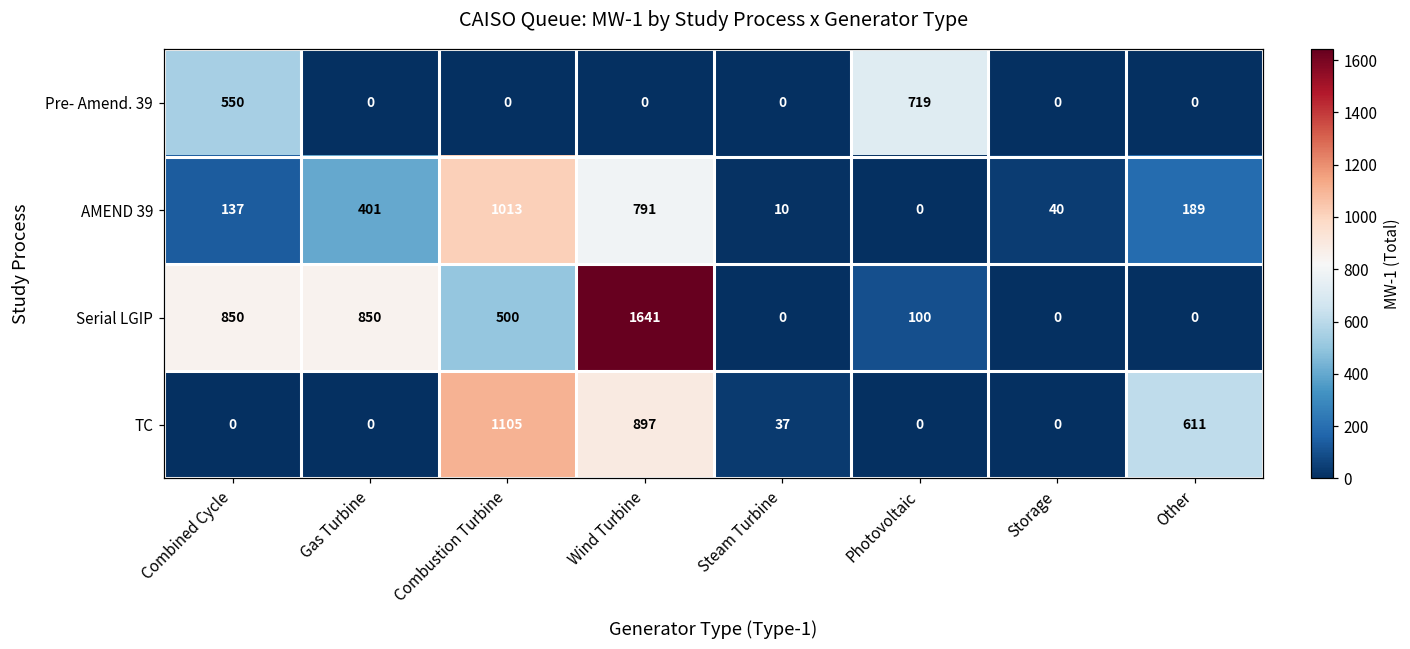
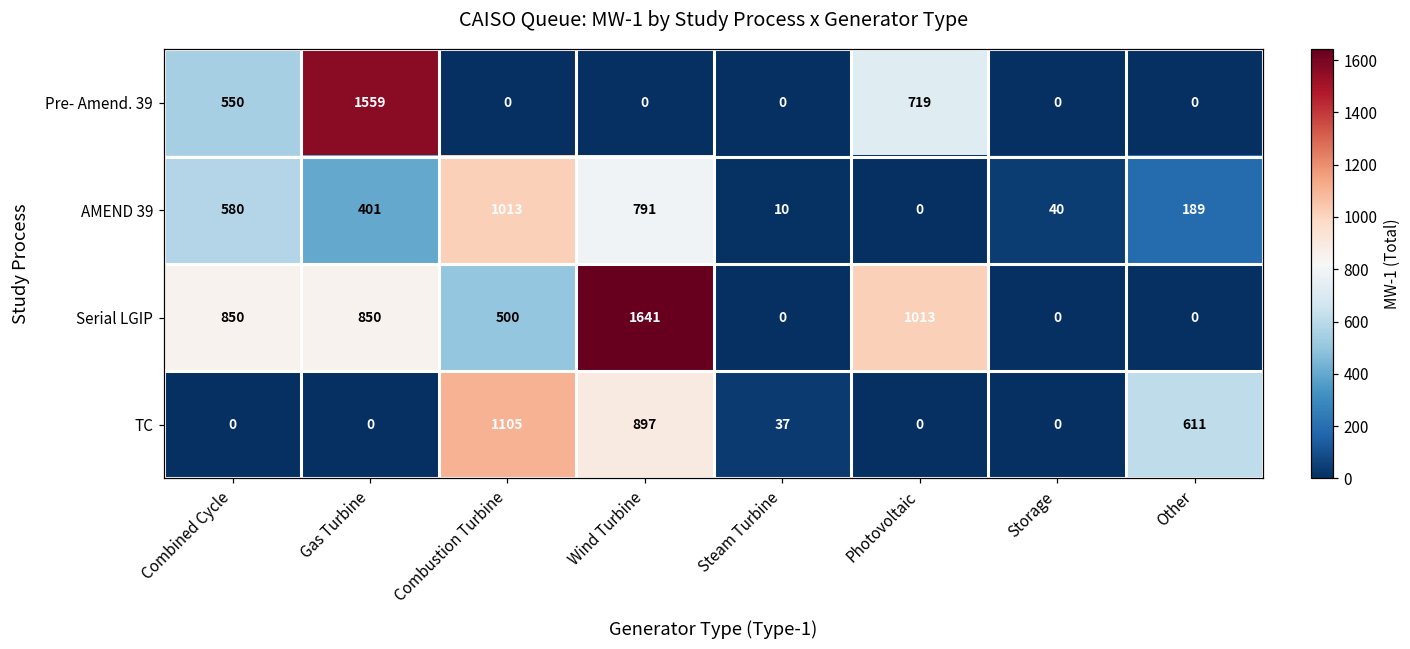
  {
    "Pre- Amend. 39": {
      "Combined Cycle": 550,
-     "Gas Turbine": 0,
+     "Gas Turbine": 1559,
      "Combustion Turbine": 0,
      "Wind Turbine": 0,
      "Steam Turbine": 0,
      "Photovoltaic": 719,
      "Storage": 0,
      "Other": 0
    },
    "AMEND 39": {
-     "Combined Cycle": 137,
+     "Combined Cycle": 580,
      "Gas Turbine": 401,
      "Combustion Turbine": 1013,
      "Wind Turbine": 791,
      "Steam Turbine": 10,
      "Photovoltaic": 0,
      "Storage": 40,
      "Other": 189
    },
    "Serial LGIP": {
      "Combined Cycle": 850,
      "Gas Turbine": 850,
      "Combustion Turbine": 500,
      "Wind Turbine": 1641,
      "Steam Turbine": 0,
-     "Photovoltaic": 100,
+     "Photovoltaic": 1013,
      "Storage": 0,
      "Other": 0
    },
    "TC": {
      "Combined Cycle": 0,
      "Gas Turbine": 0,
      "Combustion Turbine": 1105,
      "Wind Turbine": 897,
      "Steam Turbine": 37,
      "Photovoltaic": 0,
      "Storage": 0,
      "Other": 611
    }
  }
